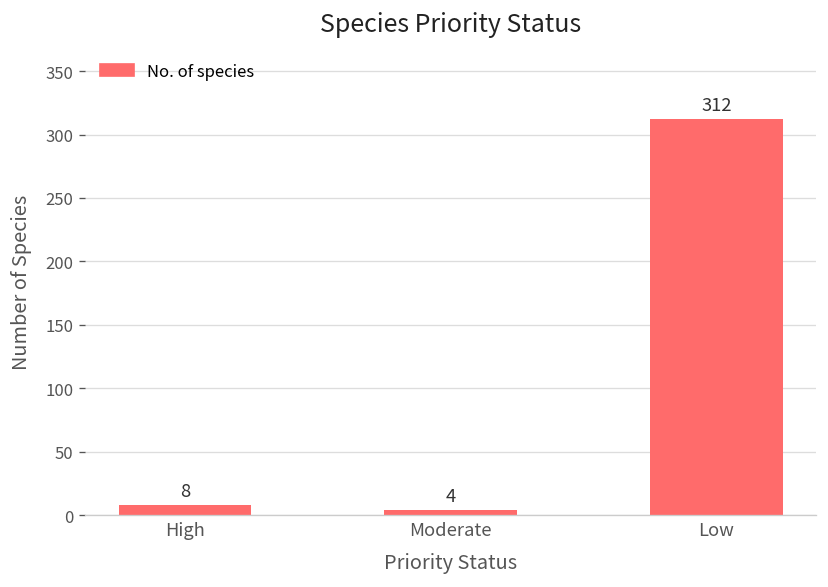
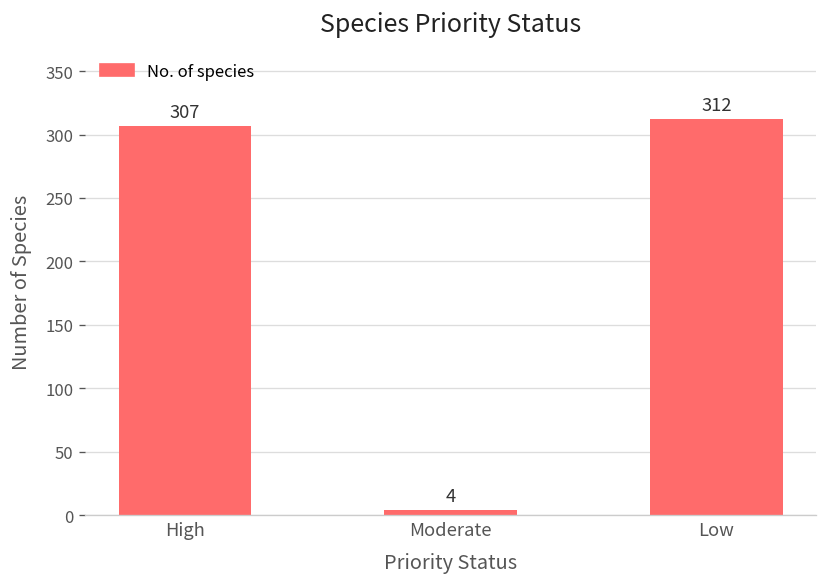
  {
-   "High": 8,
+   "High": 307,
    "Moderate": 4,
    "Low": 312
  }
